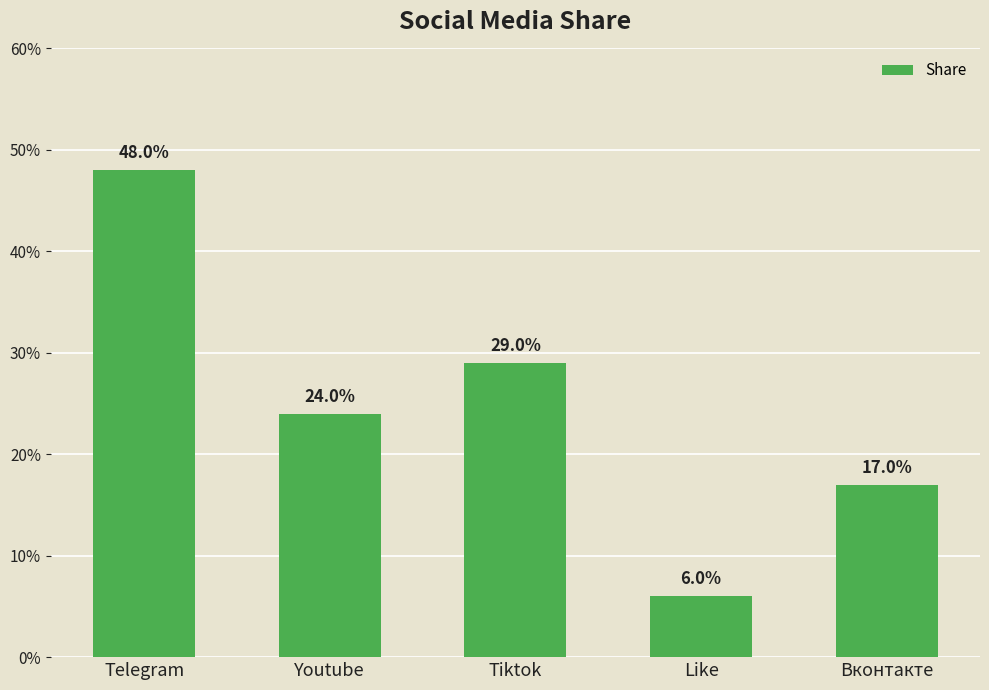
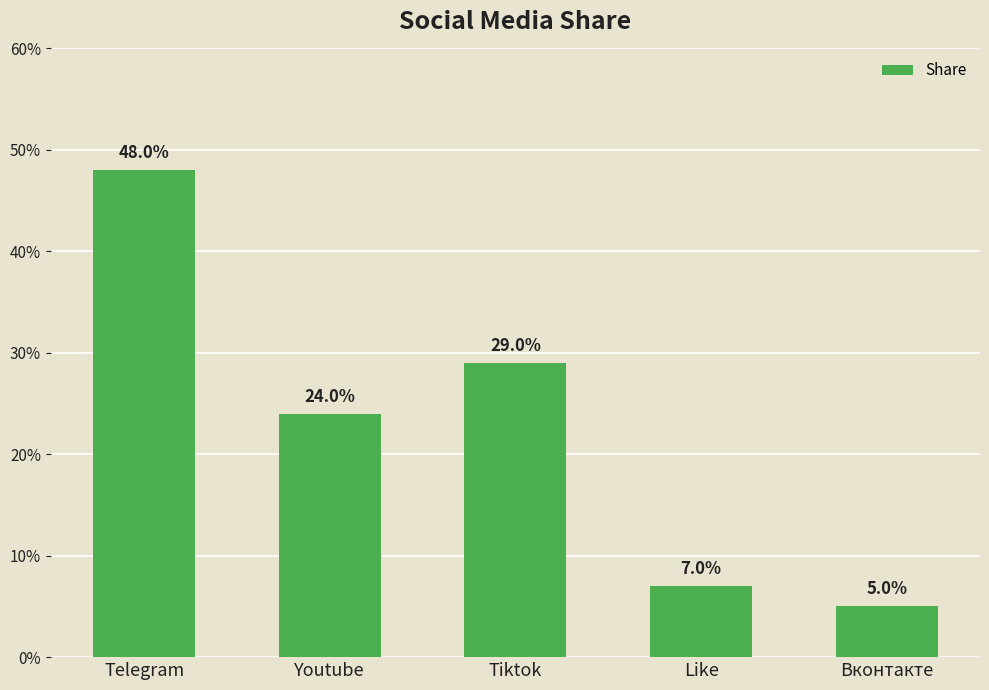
  {
    "Telegram": "48.0%",
    "Youtube": "24.0%",
    "Tiktok": "29.0%",
-   "Like": "6.0%",
-   "Вконтакте": "17.0%"
+   "Like": "7.0%",
+   "Вконтакте": "5.0%"
  }
